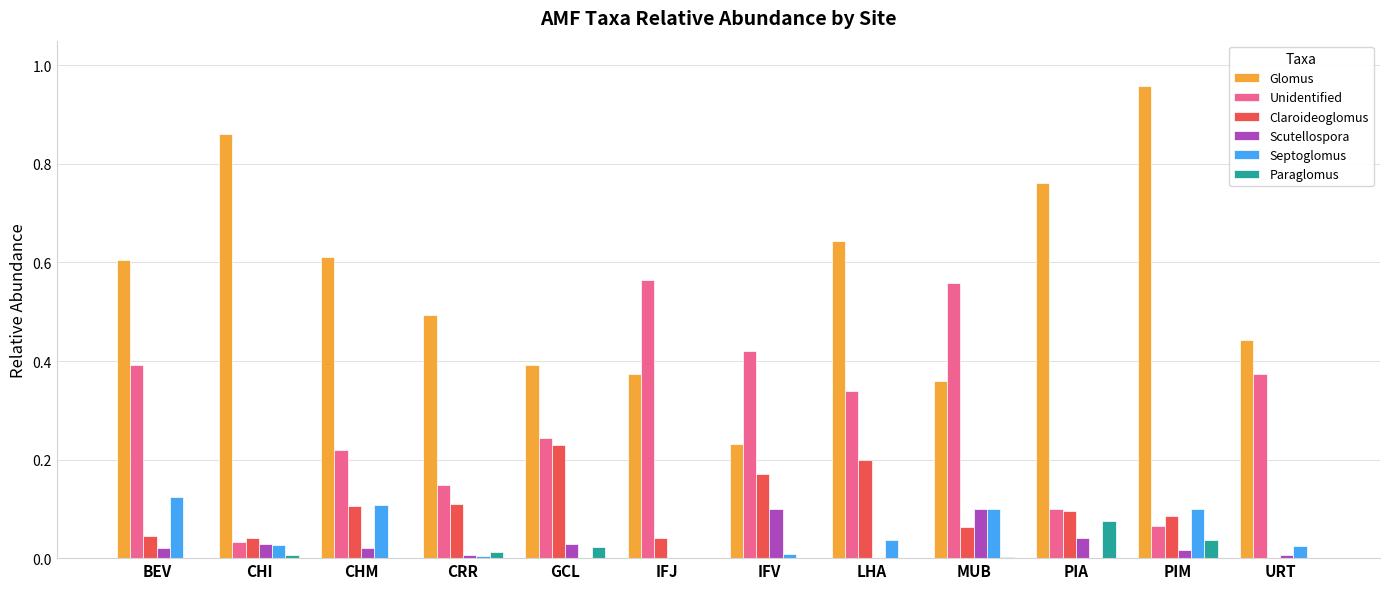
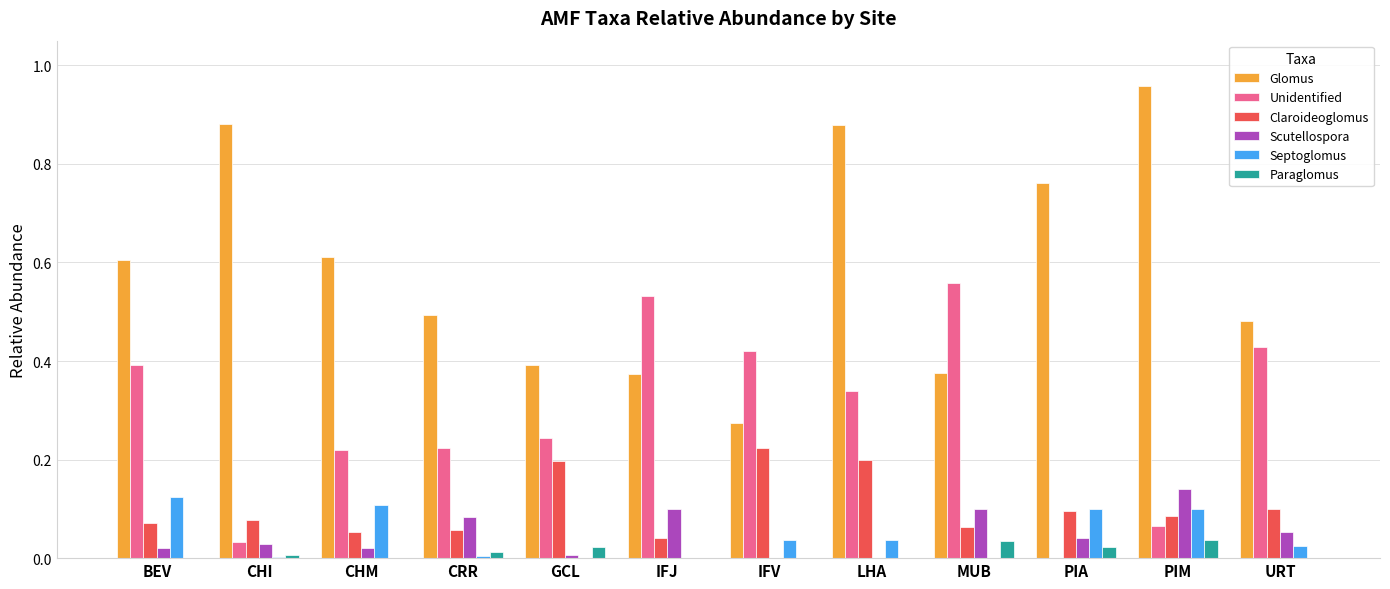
  {
    "Glomus": {
      "BEV": 0.60,
-     "CHI": 0.86,
+     "CHI": 0.88,
      "CHM": 0.61,
      "CRR": 0.49,
      "GCL": 0.39,
      "IFJ": 0.37,
-     "IFV": 0.23,
-     "LHA": 0.64,
-     "MUB": 0.36,
+     "IFV": 0.27,
+     "LHA": 0.88,
+     "MUB": 0.38,
      "PIA": 0.76,
      "PIM": 0.96,
-     "URT": 0.44
+     "URT": 0.48
    },
    "Unidentified": {
      "BEV": 0.39,
      "CHI": 0.03,
      "CHM": 0.22,
-     "CRR": 0.15,
+     "CRR": 0.22,
      "GCL": 0.24,
-     "IFJ": 0.56,
+     "IFJ": 0.53,
      "IFV": 0.42,
      "LHA": 0.34,
      "MUB": 0.56,
-     "PIA": 0.1,
+     "PIA": 0.0,
      "PIM": 0.07,
-     "URT": 0.37
+     "URT": 0.43
    },
    "Claroideoglomus": {
-     "BEV": 0.04,
-     "CHI": 0.04,
-     "CHM": 0.11,
-     "CRR": 0.11,
-     "GCL": 0.23,
+     "BEV": 0.07,
+     "CHI": 0.08,
+     "CHM": 0.05,
+     "CRR": 0.06,
+     "GCL": 0.20,
      "IFJ": 0.04,
-     "IFV": 0.17,
+     "IFV": 0.22,
      "LHA": 0.20,
      "MUB": 0.06,
      "PIA": 0.10,
      "PIM": 0.09,
-     "URT": 0.0
+     "URT": 0.1
    },
    "Scutellospora": {
      "BEV": 0.02,
      "CHI": 0.03,
      "CHM": 0.02,
-     "CRR": 0.01,
-     "GCL": 0.03,
-     "IFJ": 0.0,
-     "IFV": 0.1,
+     "CRR": 0.08,
+     "GCL": 0.01,
+     "IFJ": 0.1,
+     "IFV": 0.0,
      "LHA": 0.00,
      "MUB": 0.10,
      "PIA": 0.04,
-     "PIM": 0.02,
-     "URT": 0.01
+     "PIM": 0.14,
+     "URT": 0.05
    },
    "Septoglomus": {
      "BEV": 0.12,
-     "CHI": 0.03,
+     "CHI": 0.00,
      "CHM": 0.11,
      "GCL": 0.00,
      "IFJ": 0.00,
-     "IFV": 0.01,
+     "IFV": 0.04,
      "LHA": 0.04,
-     "MUB": 0.1,
-     "PIA": 0.0,
+     "MUB": 0.0,
+     "PIA": 0.1,
      "PIM": 0.10,
      "URT": 0.02
    },
    "Paraglomus": {
      "BEV": 0.00,
      "CHI": 0.01,
      "CHM": 0.00,
      "CRR": 0.01,
      "GCL": 0.02,
      "IFJ": 0.00,
      "IFV": 0.00,
      "LHA": 0.00,
-     "MUB": 0.00,
-     "PIA": 0.08,
+     "MUB": 0.03,
+     "PIA": 0.02,
      "PIM": 0.04,
      "URT": 0.00
    }
  }
